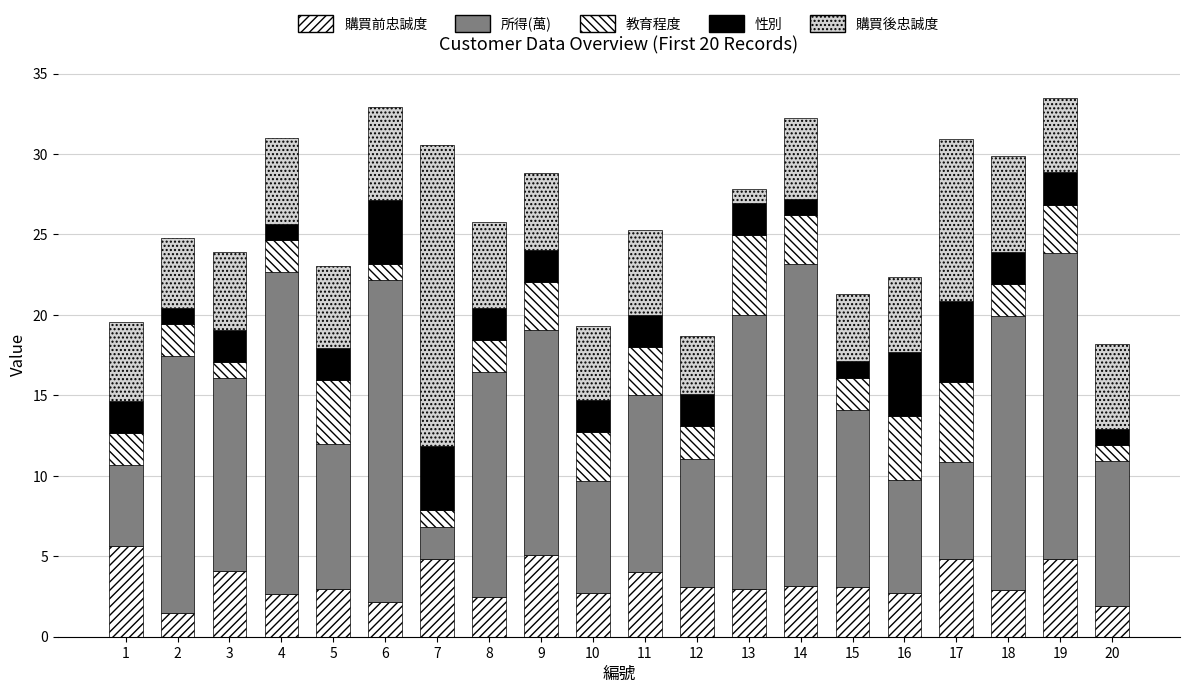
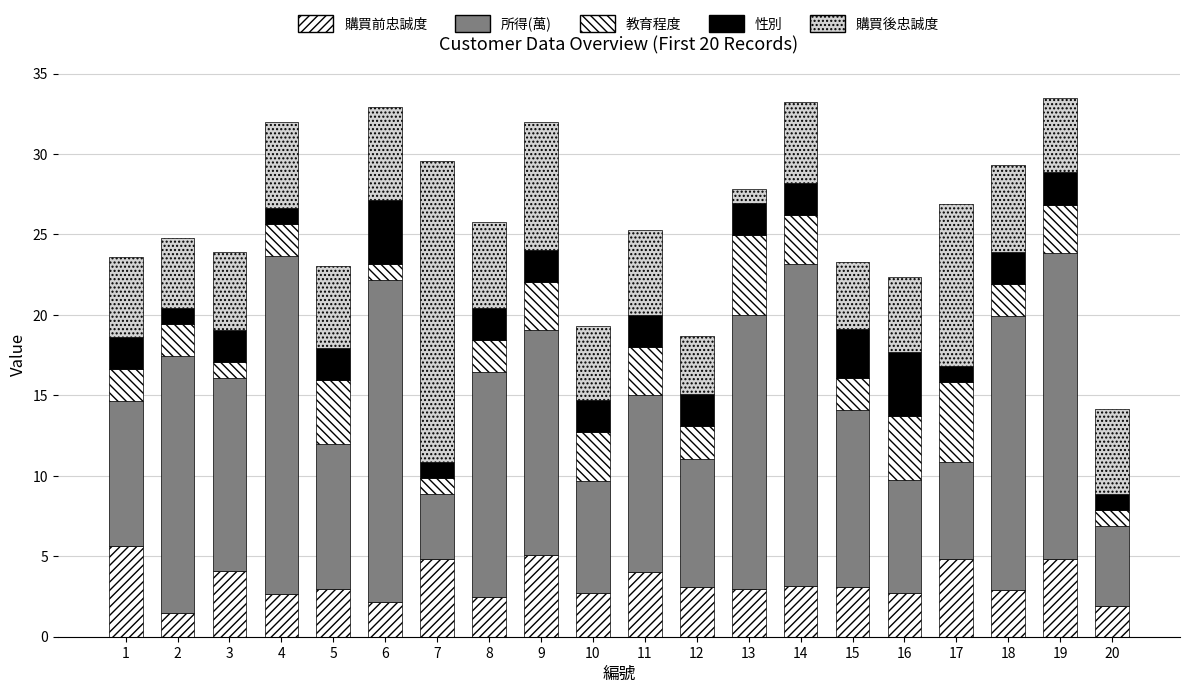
  {
    "所得(萬)": {
-     "1": 5,
+     "1": 9,
      "2": 16,
      "3": 12,
-     "4": 20,
+     "4": 21,
      "5": 9,
      "6": 20,
-     "7": 2,
+     "7": 4,
      "8": 14,
      "9": 14,
      "10": 7,
      "11": 11,
      "12": 8,
      "13": 17,
      "14": 20,
      "15": 11,
      "16": 7,
      "17": 6,
      "18": 17,
      "19": 19,
-     "20": 9
+     "20": 5
    },
    "性別": {
      "1": 2,
      "2": 1,
      "3": 2,
      "4": 1,
      "5": 2,
      "6": 4,
-     "7": 4,
+     "7": 1,
      "8": 2,
      "9": 2,
      "10": 2,
      "11": 2,
      "12": 2,
      "13": 2,
-     "14": 1,
-     "15": 1,
+     "14": 2,
+     "15": 3,
      "16": 4,
-     "17": 5,
+     "17": 1,
      "18": 2,
      "19": 2,
      "20": 1
    },
    "購買後忠誠度": {
      "1": 4.9,
      "2": 4.3,
      "3": 4.8,
      "4": 5.3,
      "5": 5.1,
      "6": 5.8,
      "7": 18.7,
      "8": 5.3,
-     "9": 4.7,
+     "9": 7.9,
      "10": 4.6,
      "11": 5.3,
      "12": 3.6,
      "13": 0.9,
      "14": 5.1,
      "15": 4.2,
      "16": 4.6,
      "17": 10.1,
-     "18": 6.0,
+     "18": 5.4,
      "19": 4.6,
      "20": 5.3
    }
  }
